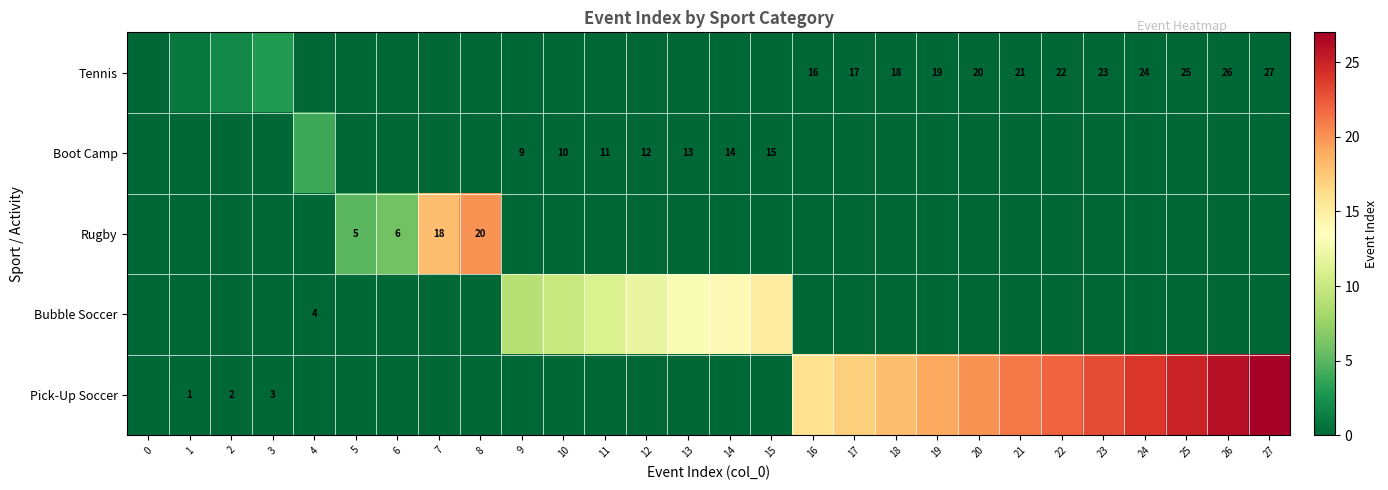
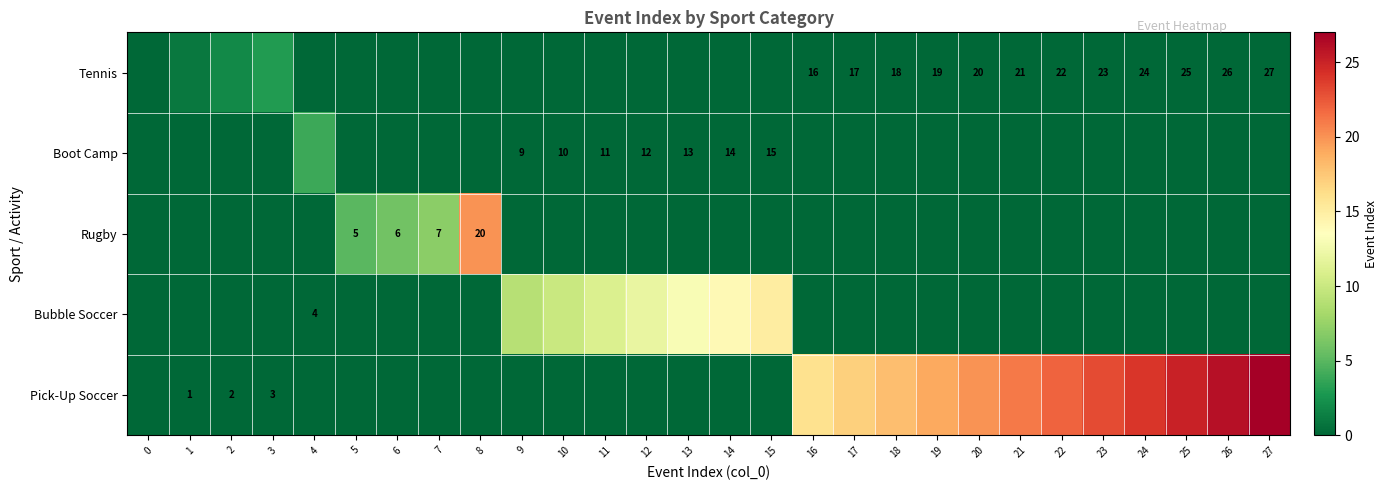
  {
    "Tennis": {
      "16": 16,
      "17": 17,
      "18": 18,
      "19": 19,
      "20": 20,
      "21": 21,
      "22": 22,
      "23": 23,
      "24": 24,
      "25": 25,
      "26": 26,
      "27": 27
    },
    "Boot Camp": {
      "9": 9,
      "10": 10,
      "11": 11,
      "12": 12,
      "13": 13,
      "14": 14,
      "15": 15
    },
    "Rugby": {
      "5": 5,
      "6": 6,
-     "7": 18,
+     "7": 7,
      "8": 20
    },
    "Bubble Soccer": {
      "4": 4
    },
    "Pick-Up Soccer": {
      "1": 1,
      "2": 2,
      "3": 3
    }
  }
